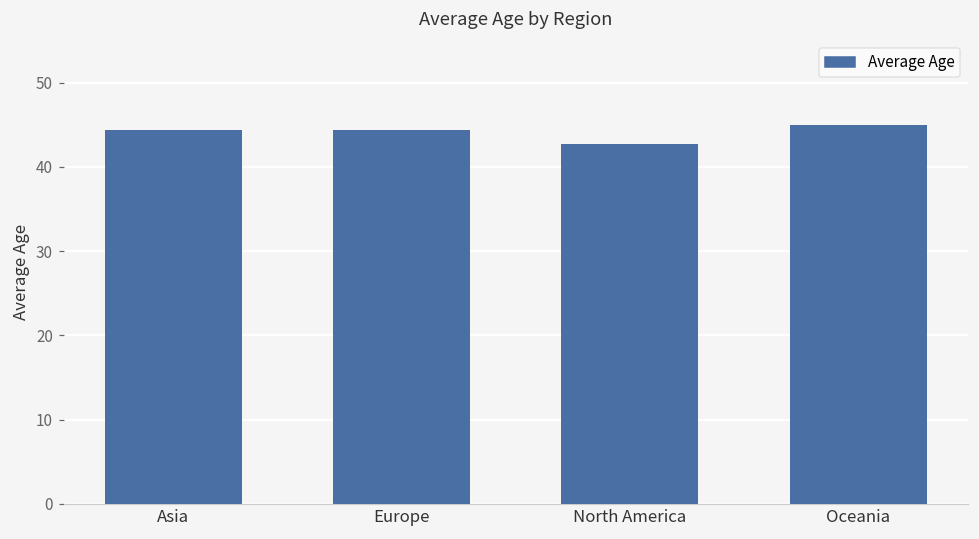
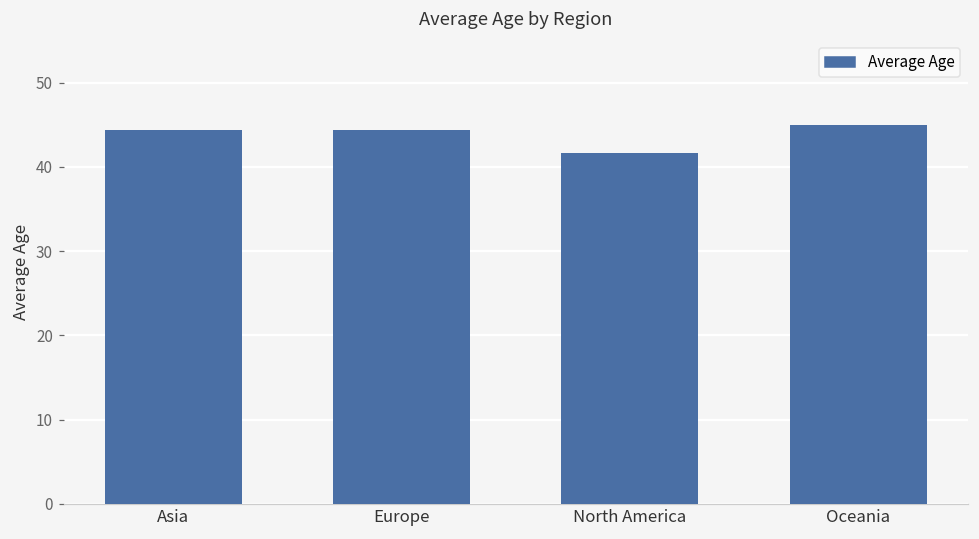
  {
    "Asia": 44,
    "Europe": 44,
-   "North America": 43,
+   "North America": 42,
    "Oceania": 45
  }
